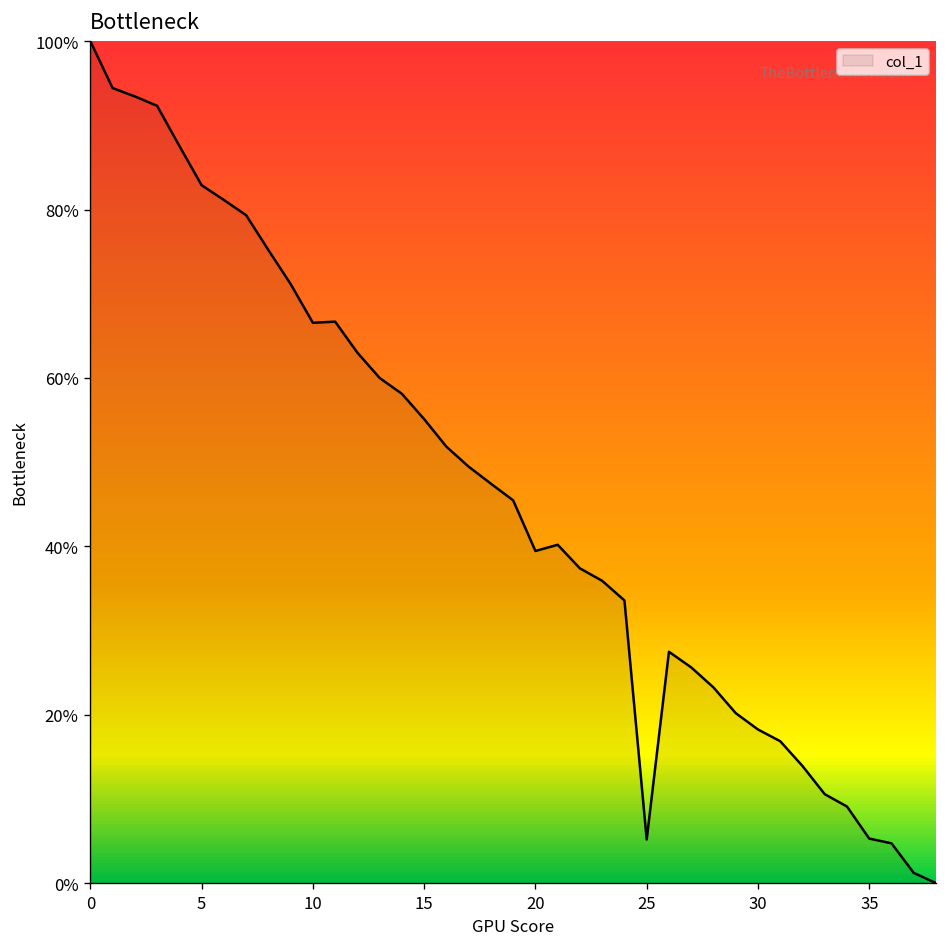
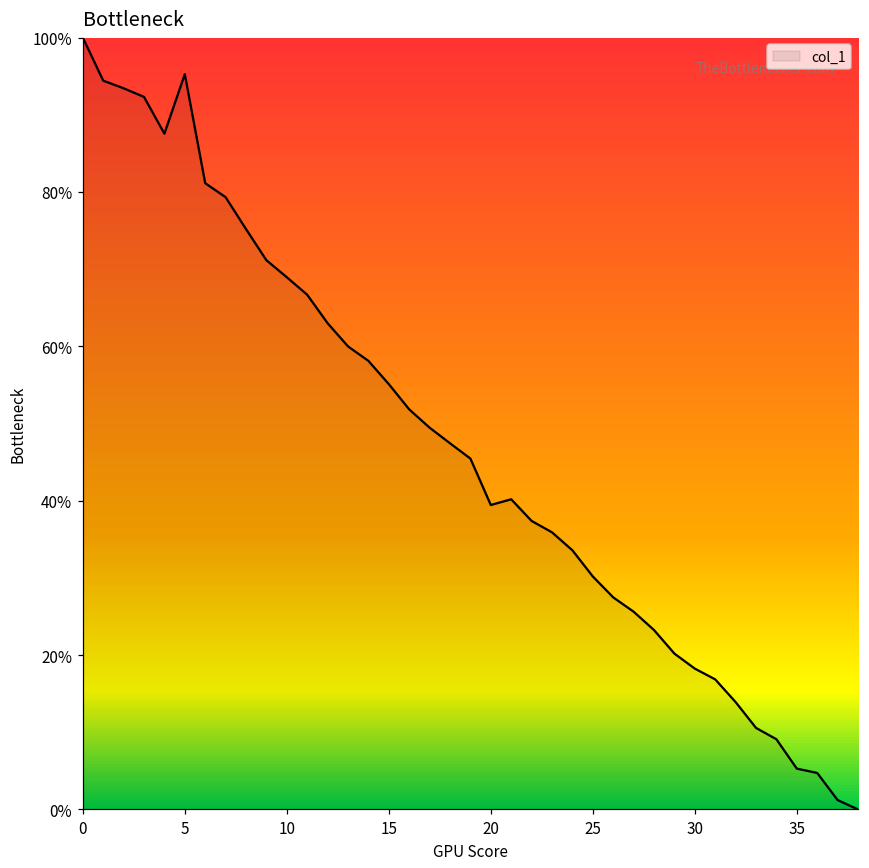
  {
    "0": "100%",
-   "5": "83%",
-   "10": "67%",
+   "5": "95%",
+   "10": "69%",
    "15": "55%",
    "20": "39%",
-   "25": "5%",
+   "25": "30%",
    "30": "18%",
    "35": "5%"
  }
